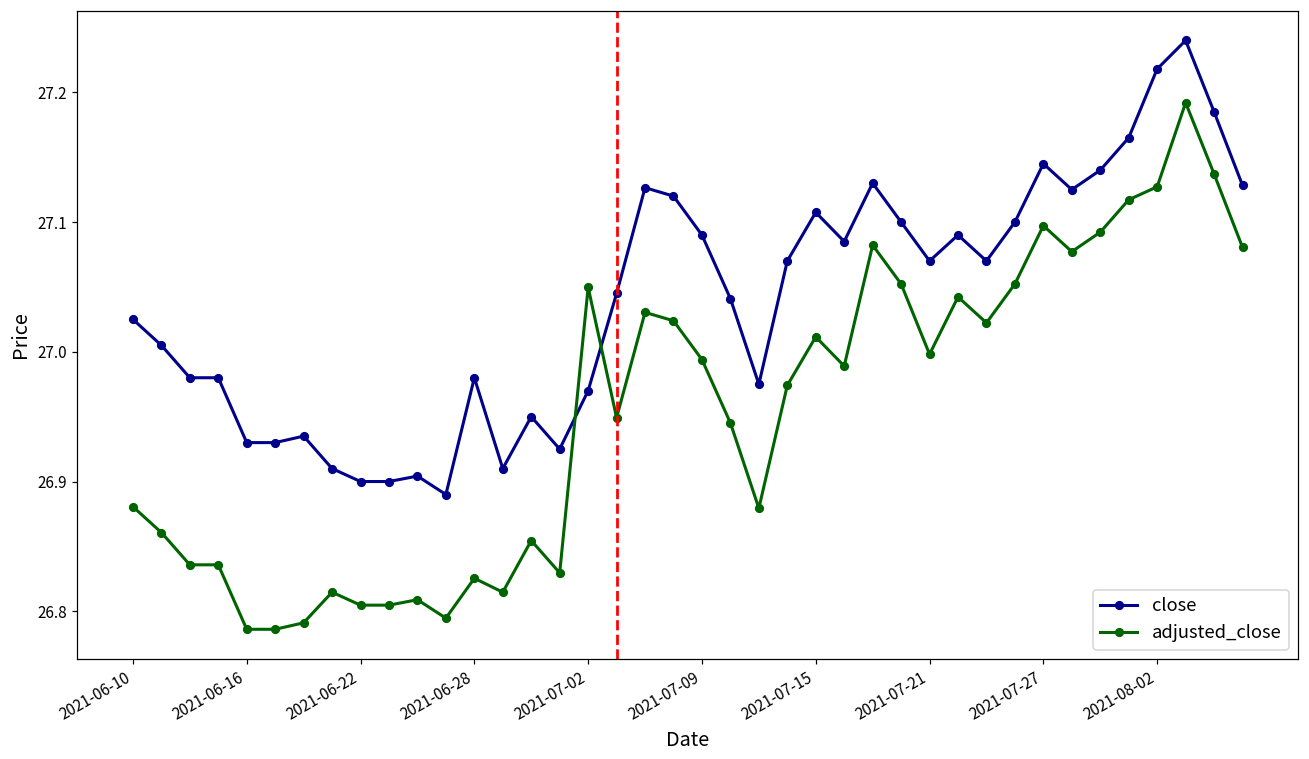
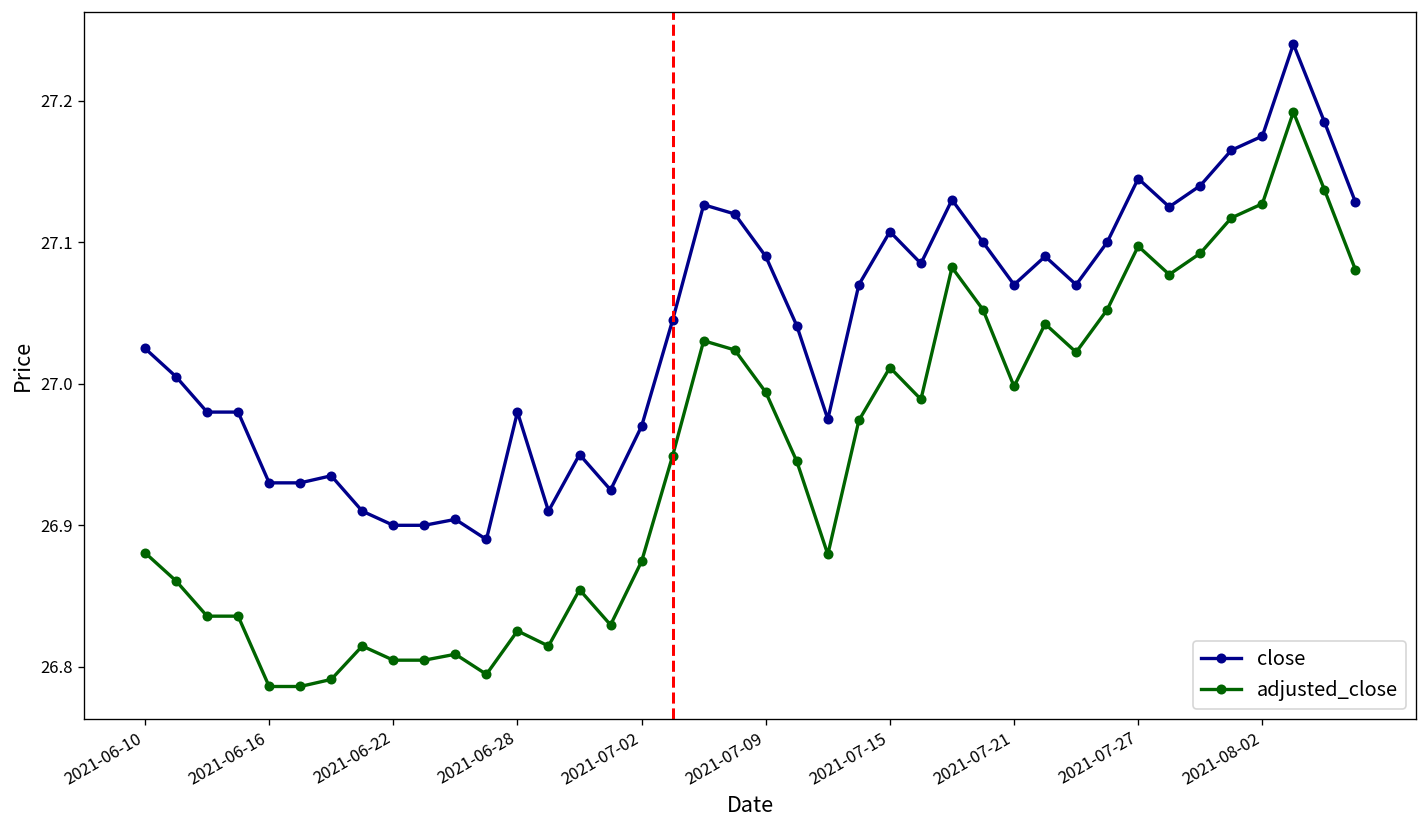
  {
    "close": {
      "2021-06-10": 27.025,
      "2021-06-16": 26.930,
      "2021-06-22": 26.900,
      "2021-06-28": 26.980,
      "2021-07-02": 26.970,
      "2021-07-09": 27.090,
      "2021-07-15": 27.108,
      "2021-07-21": 27.070,
      "2021-07-27": 27.145,
-     "2021-08-02": 27.218
+     "2021-08-02": 27.175
    },
    "adjusted_close": {
      "2021-06-10": 26.881,
      "2021-06-16": 26.786,
      "2021-06-22": 26.805,
      "2021-06-28": 26.825,
-     "2021-07-02": 27.050,
+     "2021-07-02": 26.875,
      "2021-07-09": 26.994,
      "2021-07-15": 27.012,
      "2021-07-21": 26.998,
      "2021-07-27": 27.097,
      "2021-08-02": 27.127
    }
  }
